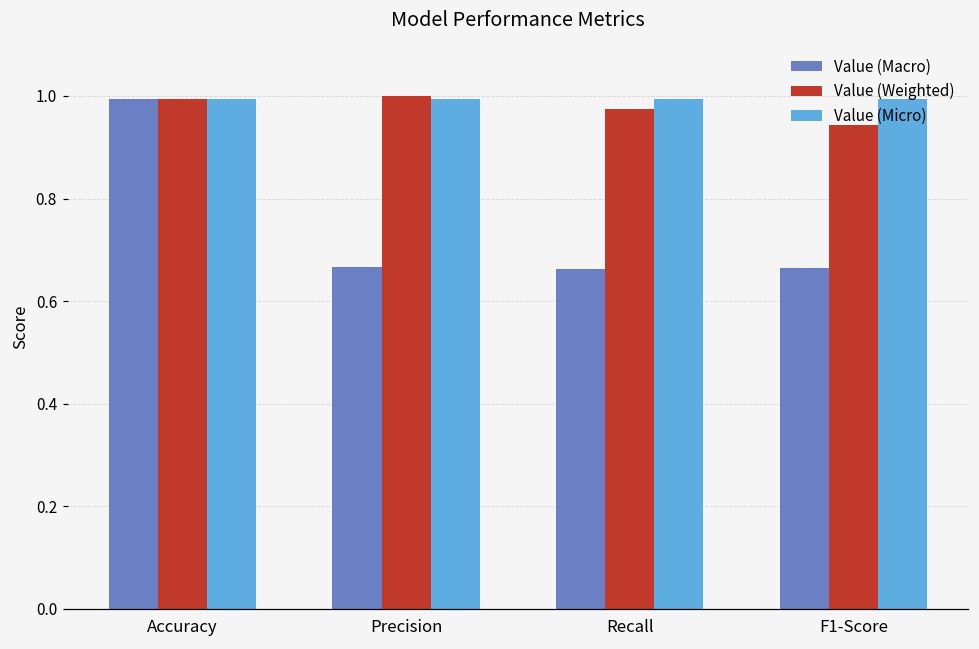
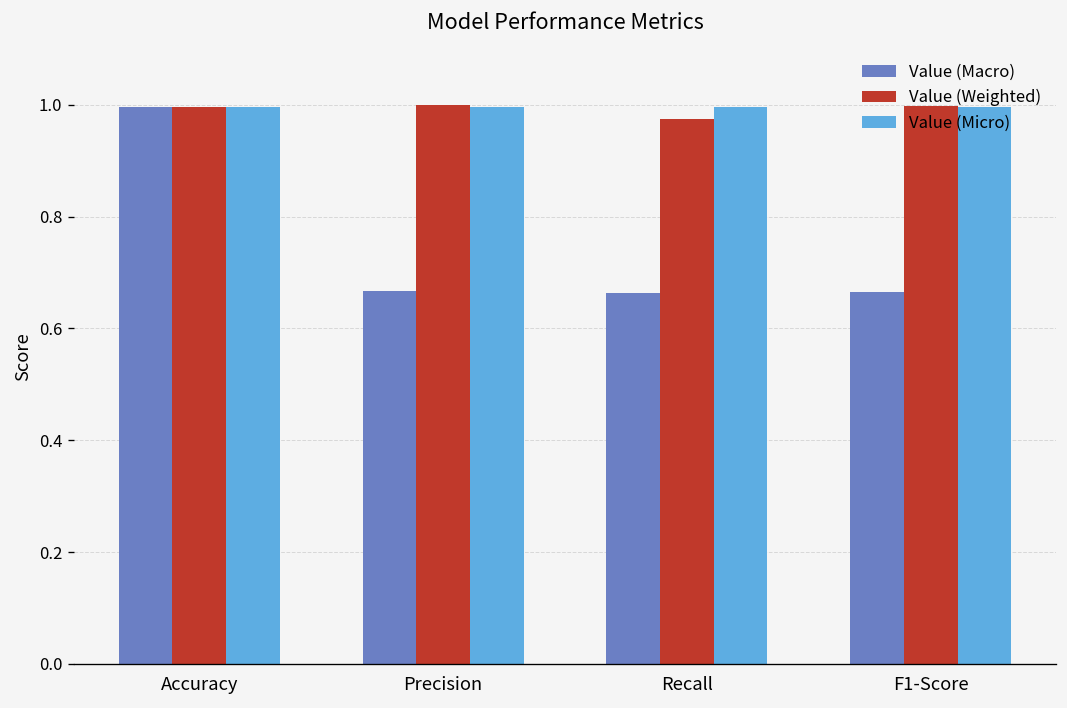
  {
    "Value (Weighted)": {
      "Accuracy": 1.00,
      "Precision": 1.00,
      "Recall": 0.97,
-     "F1-Score": 0.94
+     "F1-Score": 1.00
    }
  }
